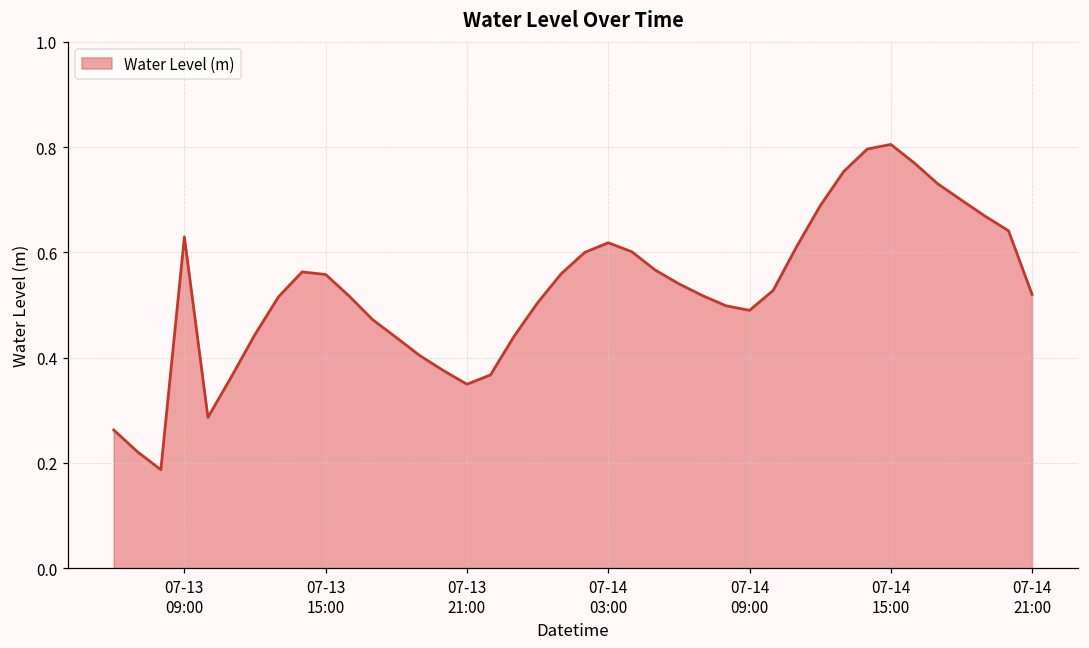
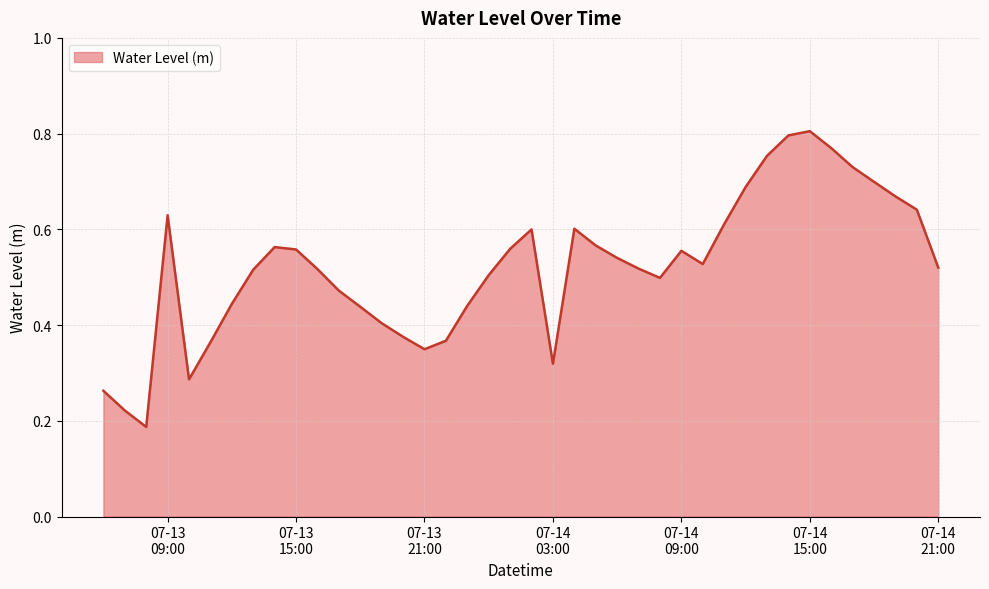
  {
    "07-13 09:00": 0.63,
    "07-13 15:00": 0.56,
    "07-13 21:00": 0.35,
-   "07-14 03:00": 0.62,
-   "07-14 09:00": 0.49,
+   "07-14 03:00": 0.32,
+   "07-14 09:00": 0.56,
    "07-14 15:00": 0.81,
    "07-14 21:00": 0.52
  }
